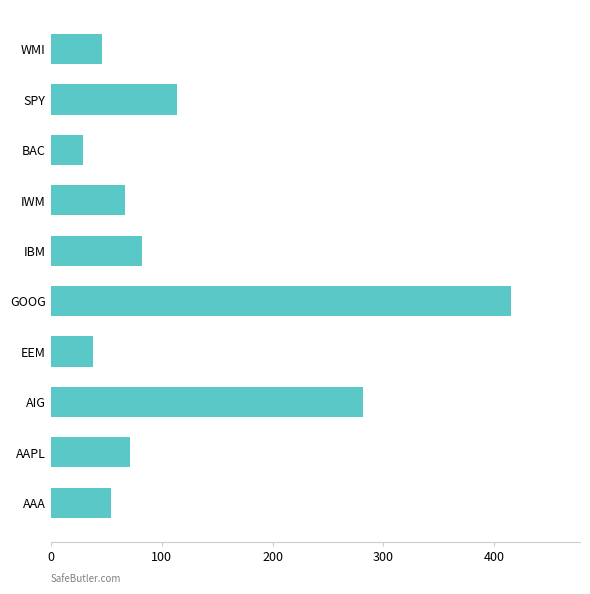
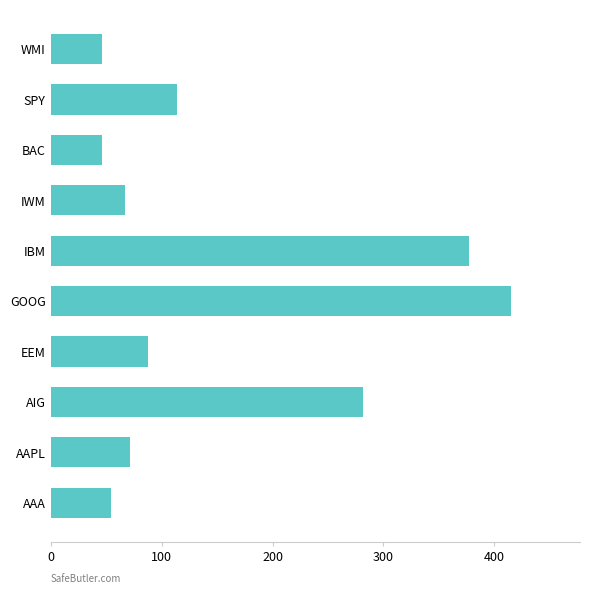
  {
    "WMI": 46,
    "SPY": 114,
-   "BAC": 29,
+   "BAC": 46,
    "IWM": 67,
-   "IBM": 82,
+   "IBM": 377,
    "GOOG": 415,
-   "EEM": 39,
+   "EEM": 88,
    "AIG": 282,
    "AAPL": 72,
    "AAA": 54
  }
